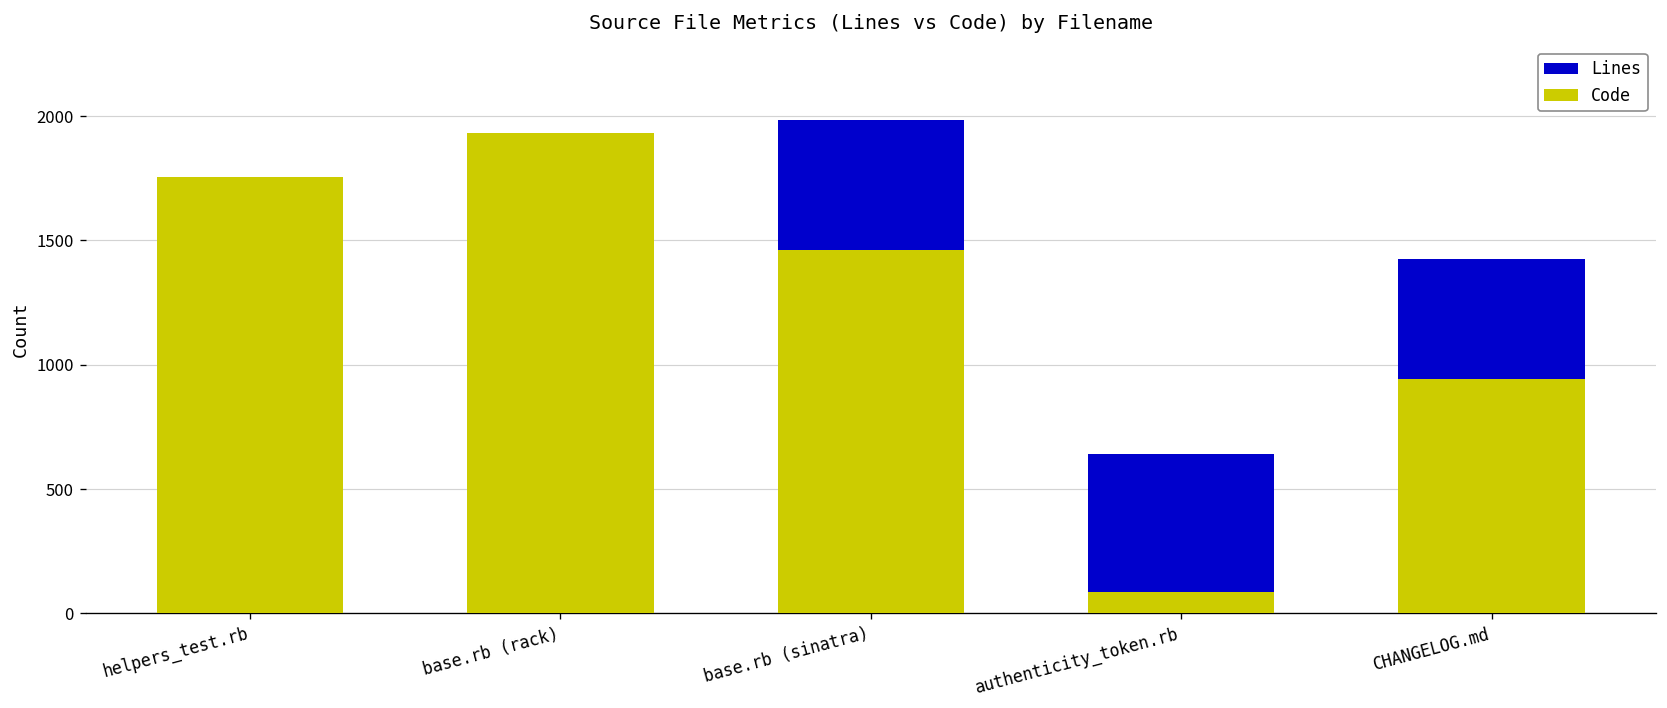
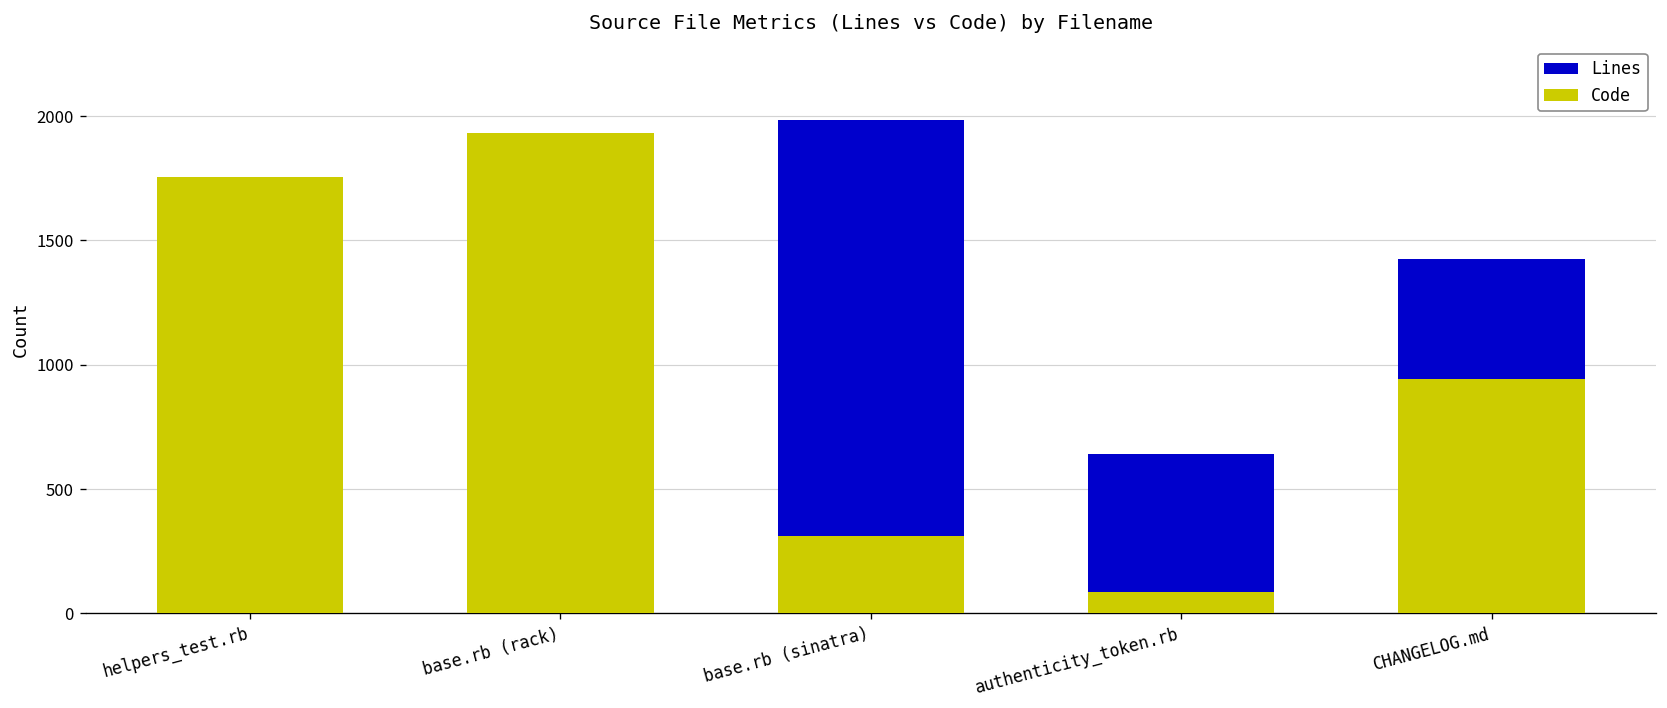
  {
    "Lines": {
      "base.rb (sinatra)": 1990,
      "authenticity_token.rb": 640,
      "CHANGELOG.md": 1420
    },
    "Code": {
      "helpers_test.rb": 1760,
      "base.rb (rack)": 1930,
-     "base.rb (sinatra)": 1460
+     "base.rb (sinatra)": 310
    }
  }
